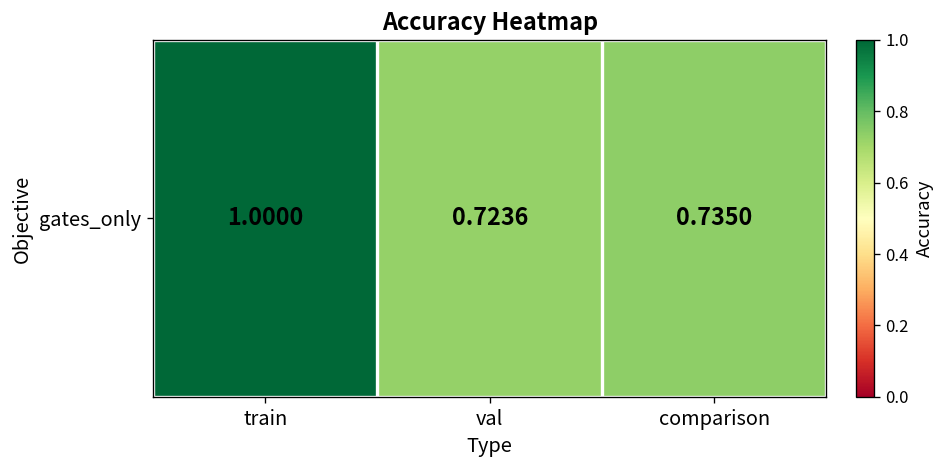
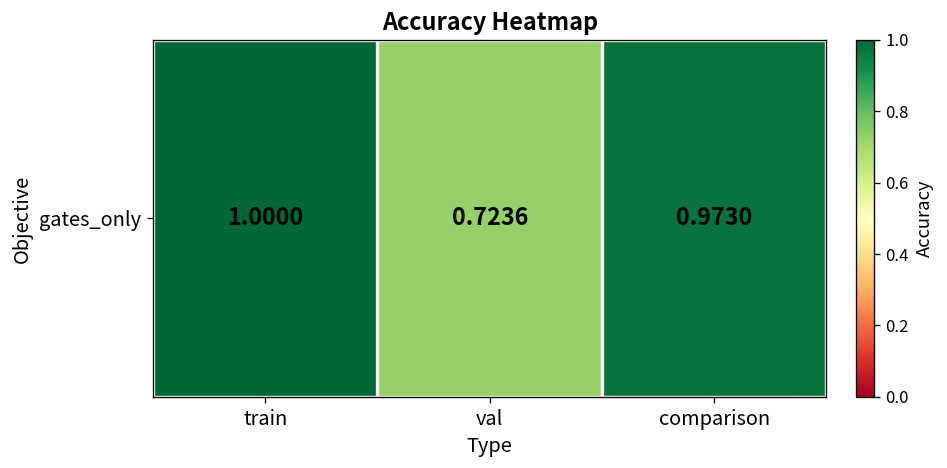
  {
    "gates_only": {
      "train": 1.0000,
      "val": 0.7236,
-     "comparison": 0.7350
+     "comparison": 0.9730
    }
  }
